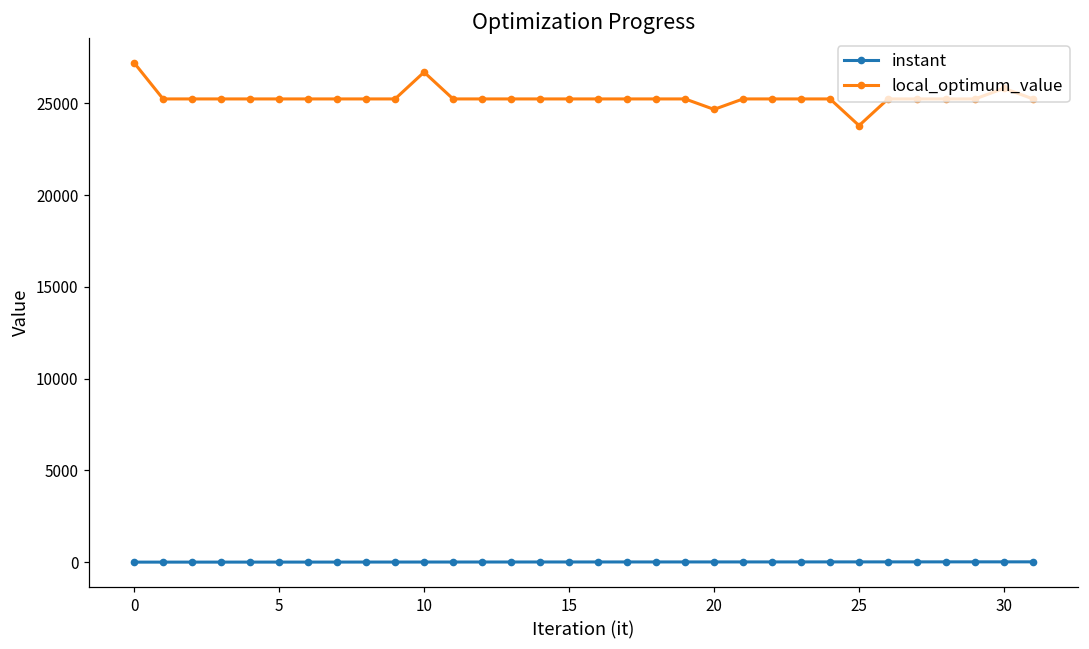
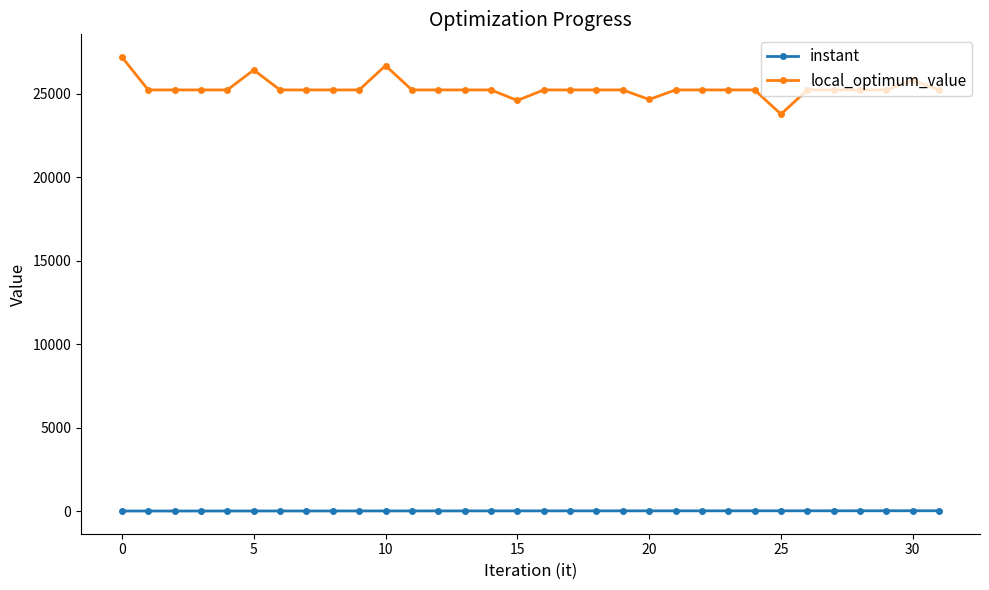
  {
    "instant": {
      "0": 0,
      "5": 0,
      "10": 0,
      "15": 0,
      "20": 0,
      "25": 0,
      "30": 0
    },
    "local_optimum_value": {
      "0": 27200,
-     "5": 25200,
+     "5": 26400,
      "10": 26700,
-     "15": 25200,
+     "15": 24600,
      "20": 24700,
      "25": 23800
    }
  }
